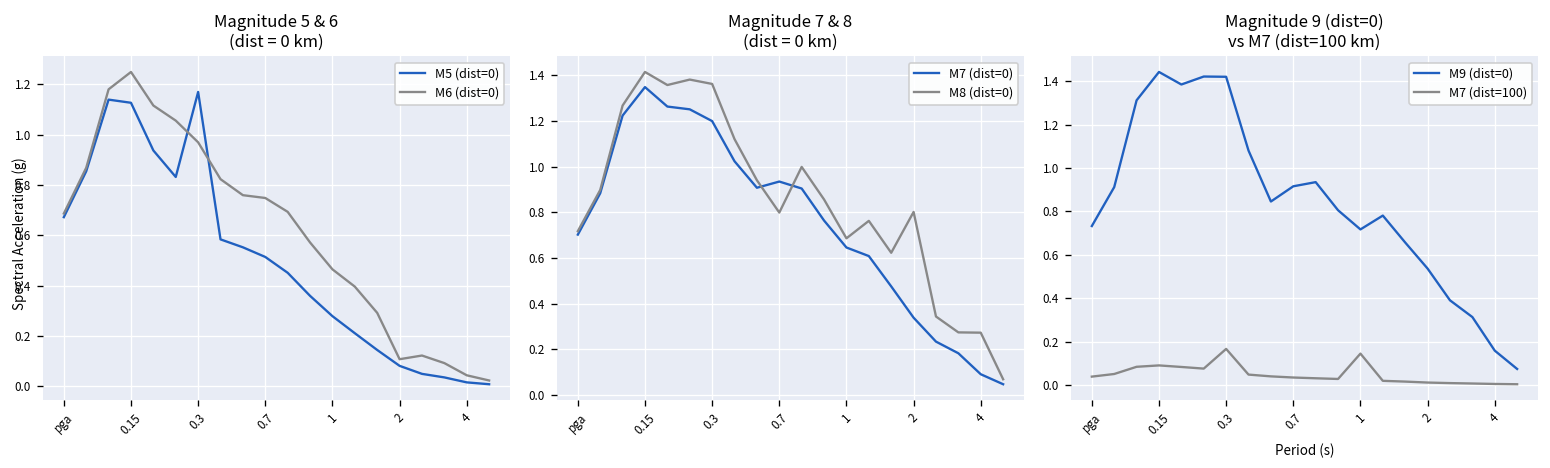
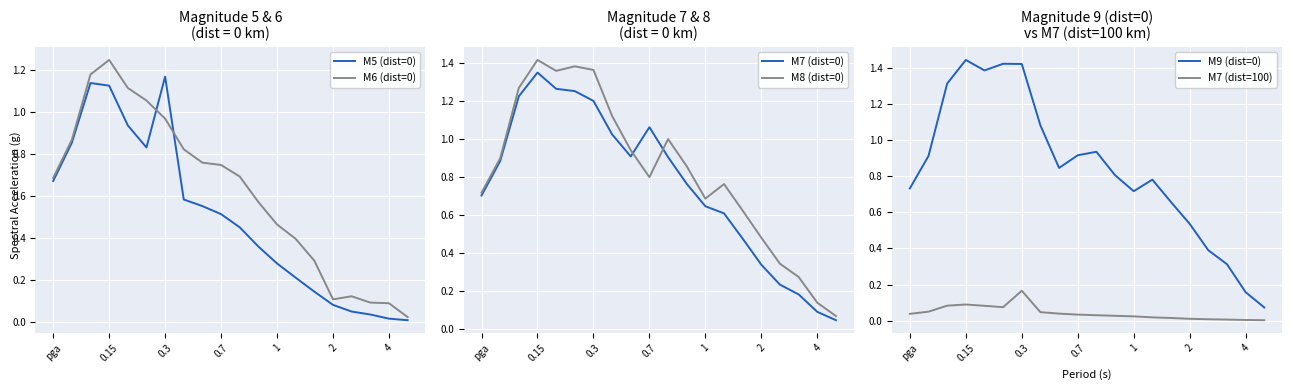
  {
    "Magnitude 5 & 6 (dist = 0 km)": {
      "M5 (dist=0)": {
        "pga": 0.67,
        "0.15": 1.13,
        "0.3": 1.17,
        "0.7": 0.51,
        "1": 0.28,
        "2": 0.08,
        "4": 0.02
      },
      "M6 (dist=0)": {
        "pga": 0.69,
        "0.15": 1.25,
        "0.3": 0.97,
        "0.7": 0.75,
        "1": 0.47,
        "2": 0.11,
-       "4": 0.04
+       "4": 0.09
      }
    },
    "Magnitude 7 & 8 (dist = 0 km)": {
      "M7 (dist=0)": {
        "pga": 0.70,
        "0.15": 1.35,
        "0.3": 1.20,
-       "0.7": 0.93,
+       "0.7": 1.06,
        "1": 0.65,
        "2": 0.34,
        "4": 0.09
      },
      "M8 (dist=0)": {
        "pga": 0.72,
        "0.15": 1.41,
        "0.3": 1.36,
        "0.7": 0.80,
        "1": 0.69,
-       "2": 0.80,
-       "4": 0.27
+       "2": 0.48,
+       "4": 0.14
      }
    },
    "Magnitude 9 (dist=0) vs M7 (dist=100 km)": {
      "M9 (dist=0)": {
        "pga": 0.73,
        "0.15": 1.44,
        "0.3": 1.42,
        "0.7": 0.92,
        "1": 0.72,
        "2": 0.54,
        "4": 0.16
      },
      "M7 (dist=100)": {
        "pga": 0.04,
        "0.15": 0.09,
        "0.3": 0.17,
        "0.7": 0.03,
-       "1": 0.14,
+       "1": 0.02,
        "2": 0.01,
        "4": 0.00
      }
    }
  }
